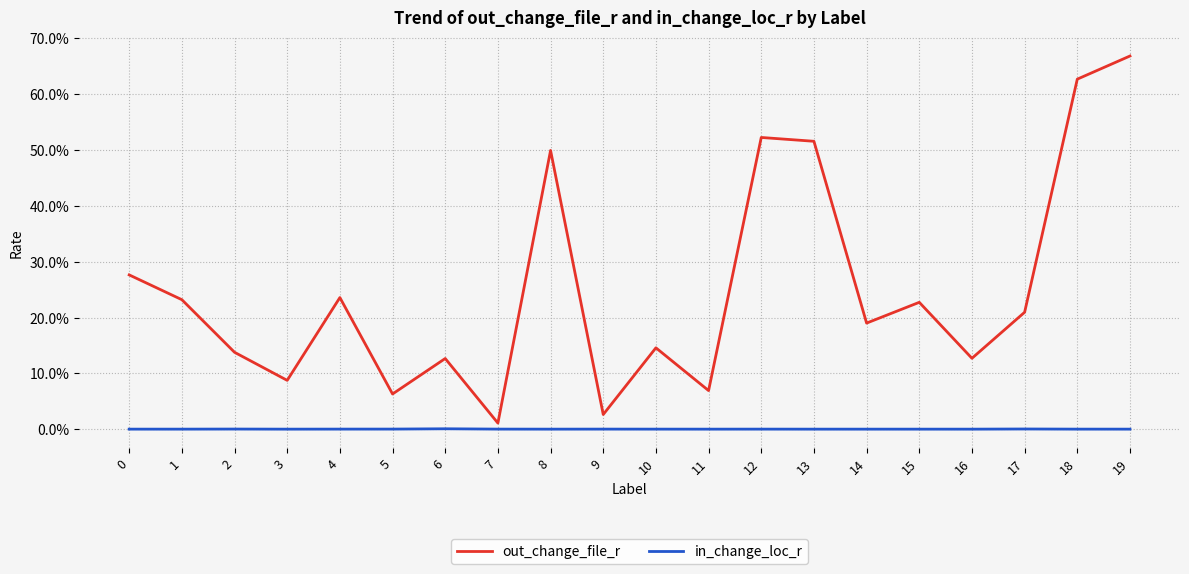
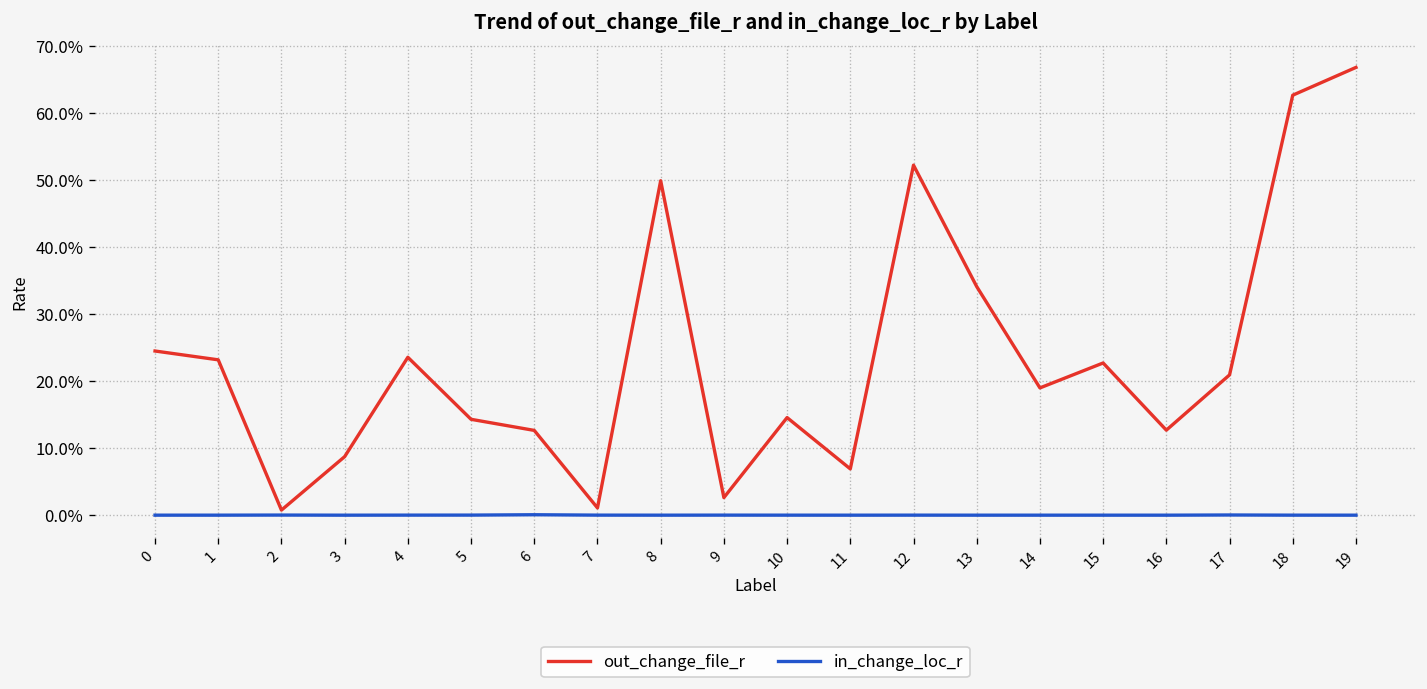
  {
    "out_change_file_r": {
-     "0": "28%",
+     "0": "25%",
      "1": "23%",
-     "2": "14%",
+     "2": "1%",
      "3": "9%",
      "4": "24%",
-     "5": "6%",
+     "5": "14%",
      "6": "13%",
      "7": "1%",
      "8": "50%",
      "9": "3%",
      "10": "15%",
      "11": "7%",
      "12": "52%",
-     "13": "52%",
+     "13": "34%",
      "14": "19%",
      "15": "23%",
      "16": "13%",
      "17": "21%",
      "18": "63%",
      "19": "67%"
    },
    "in_change_loc_r": {
      "0": "0%",
      "1": "0%",
      "2": "0%",
      "3": "0%",
      "4": "0%",
      "5": "0%",
      "6": "0%",
      "7": "0%",
      "8": "0%",
      "9": "0%",
      "10": "0%",
      "11": "0%",
      "12": "0%",
      "13": "0%",
      "14": "0%",
      "15": "0%",
      "16": "0%",
      "17": "0%",
      "18": "0%",
      "19": "0%"
    }
  }
